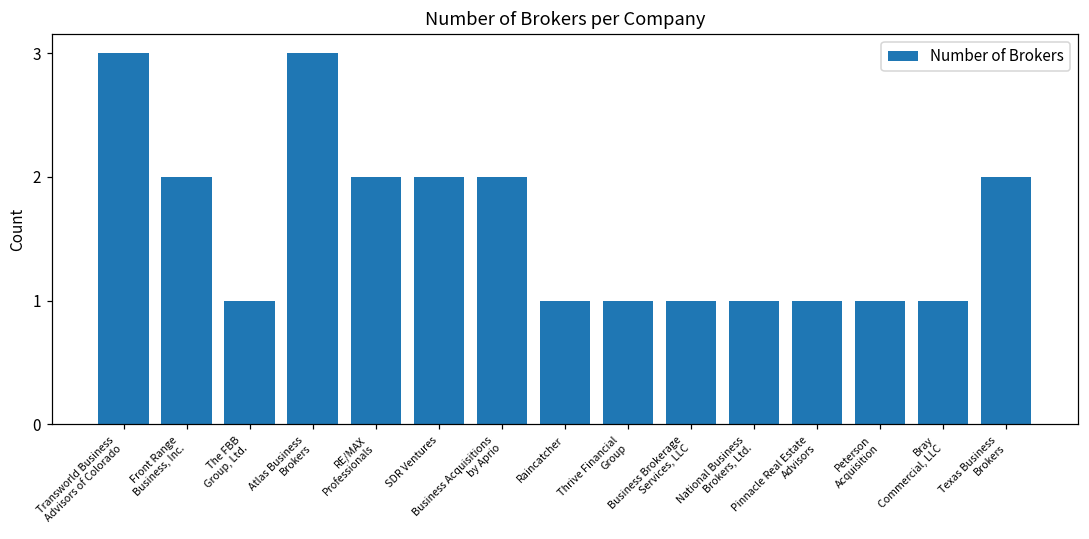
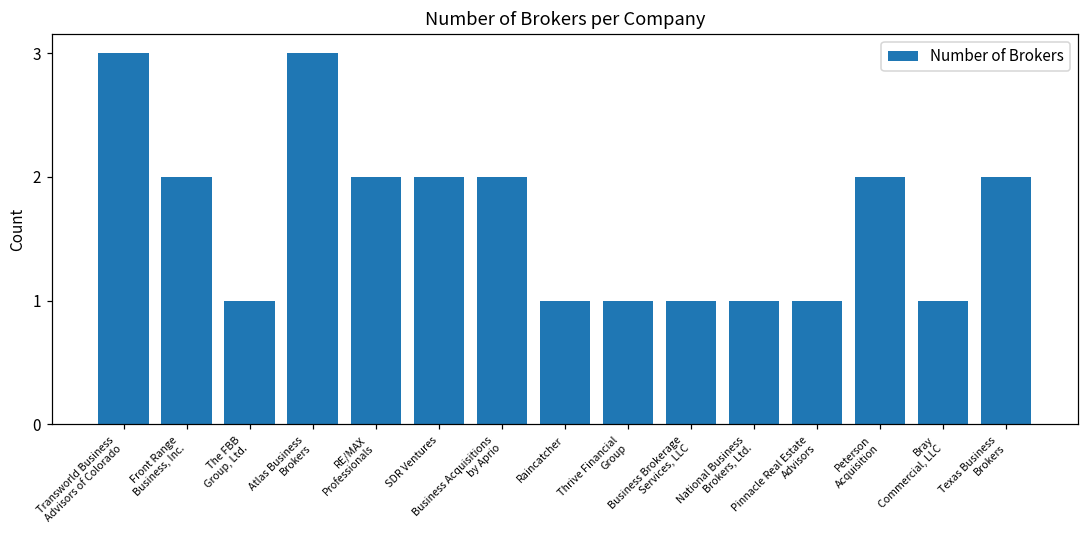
  {
    "Transworld Business Advisors of Colorado": 3,
    "Front Range Business, Inc.": 2,
    "The FBB Group, Ltd.": 1,
    "Atlas Business Brokers": 3,
    "RE/MAX Professionals": 2,
    "SDR Ventures": 2,
    "Business Acquisitions by Aprio": 2,
    "Raincatcher": 1,
    "Thrive Financial Group": 1,
    "Business Brokerage Services, LLC": 1,
    "National Business Brokers, Ltd.": 1,
    "Pinnacle Real Estate Advisors": 1,
-   "Peterson Acquisition": 1,
+   "Peterson Acquisition": 2,
    "Bray Commercial, LLC": 1,
    "Texas Business Brokers": 2
  }
